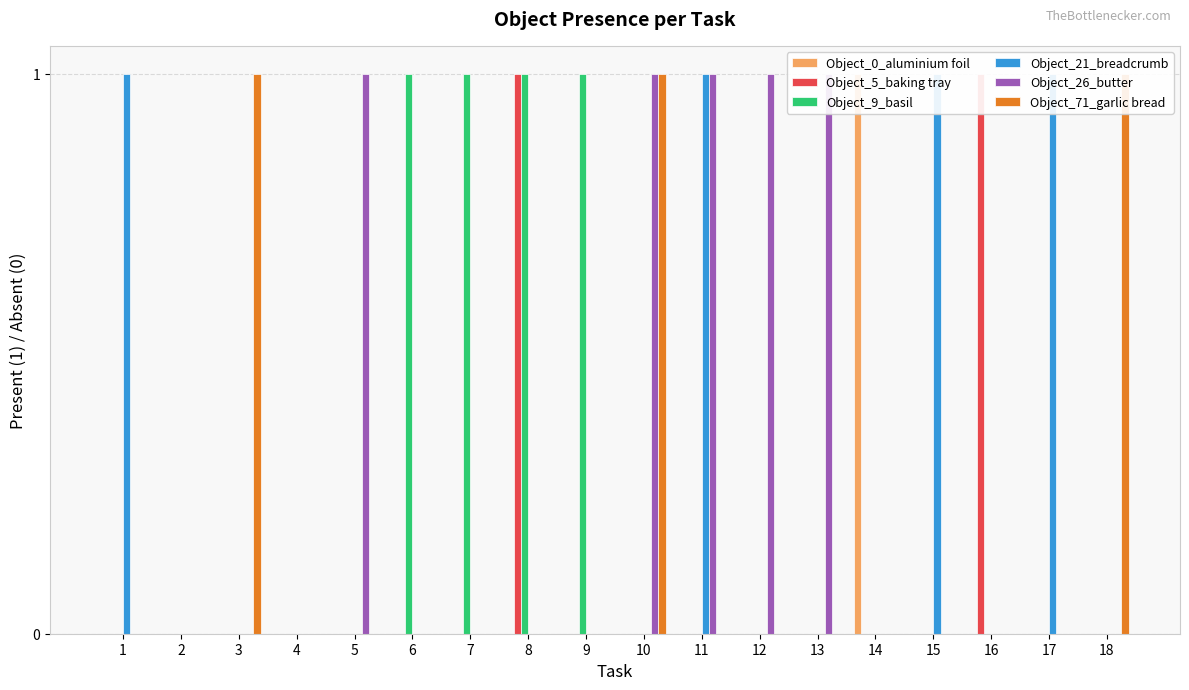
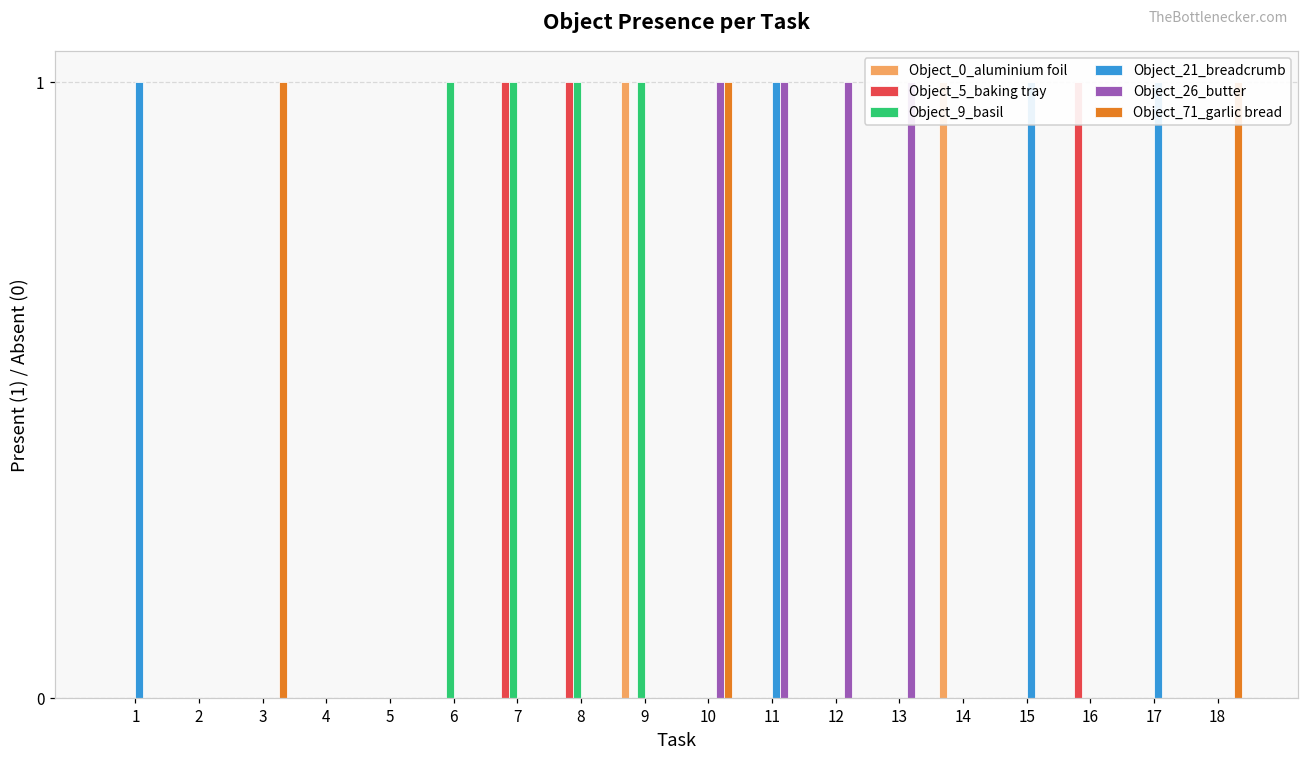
  {
    "Object_0_aluminium foil": {
      "1": 0,
      "2": 0,
      "3": 0,
      "4": 0,
      "5": 0,
      "6": 0,
      "7": 0,
      "8": 0,
-     "9": 0,
+     "9": 1,
      "10": 0,
      "11": 0,
      "12": 0,
      "13": 0,
      "15": 0,
      "16": 0,
      "17": 0,
      "18": 0
    },
    "Object_5_baking tray": {
      "1": 0,
      "2": 0,
      "3": 0,
      "4": 0,
      "5": 0,
      "6": 0,
-     "7": 0,
+     "7": 1,
      "8": 1,
      "9": 0,
      "10": 0,
      "11": 0,
      "12": 0,
      "13": 0,
      "14": 0,
      "15": 0,
      "17": 0,
      "18": 0
    },
    "Object_9_basil": {
      "1": 0,
      "2": 0,
      "3": 0,
      "4": 0,
      "5": 0,
      "6": 1,
      "7": 1,
      "8": 1,
      "9": 1,
      "10": 0,
      "11": 0,
      "12": 0,
      "13": 0,
      "14": 0,
      "15": 0,
      "16": 0,
      "17": 0,
      "18": 0
    },
    "Object_21_breadcrumb": {
      "1": 1,
      "2": 0,
      "3": 0,
      "4": 0,
      "5": 0,
      "6": 0,
      "7": 0,
      "8": 0,
      "9": 0,
      "10": 0,
      "11": 1,
      "12": 0,
      "13": 0,
      "14": 0,
      "16": 0,
      "18": 0
    },
    "Object_26_butter": {
      "1": 0,
      "2": 0,
      "3": 0,
      "4": 0,
-     "5": 1,
+     "5": 0,
      "6": 0,
      "7": 0,
      "8": 0,
      "9": 0,
      "10": 1,
      "11": 1,
      "12": 1,
      "14": 0,
      "15": 0,
      "16": 0,
      "17": 0,
      "18": 0
    },
    "Object_71_garlic bread": {
      "1": 0,
      "2": 0,
      "3": 1,
      "4": 0,
      "5": 0,
      "6": 0,
      "7": 0,
      "8": 0,
      "9": 0,
      "10": 1,
      "11": 0,
      "12": 0,
      "13": 0,
      "14": 0,
      "15": 0,
      "16": 0,
      "17": 0
    }
  }
